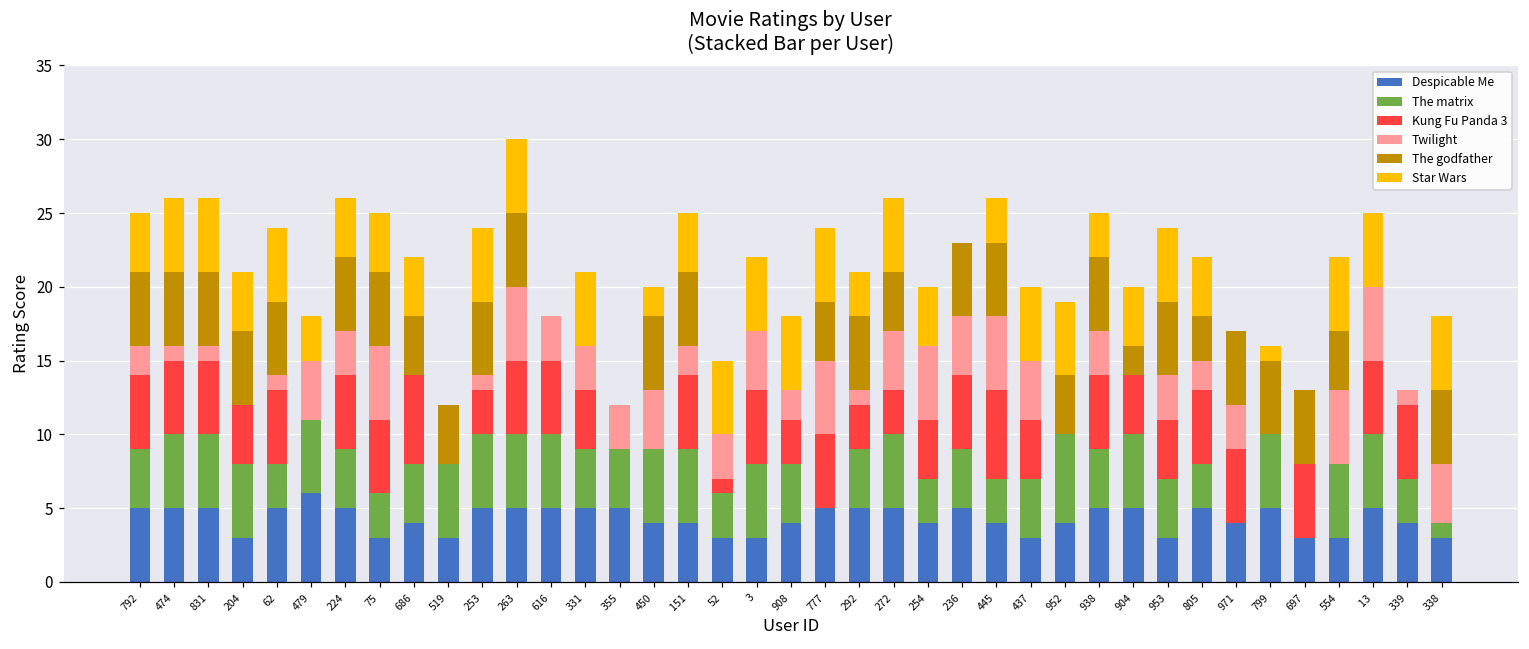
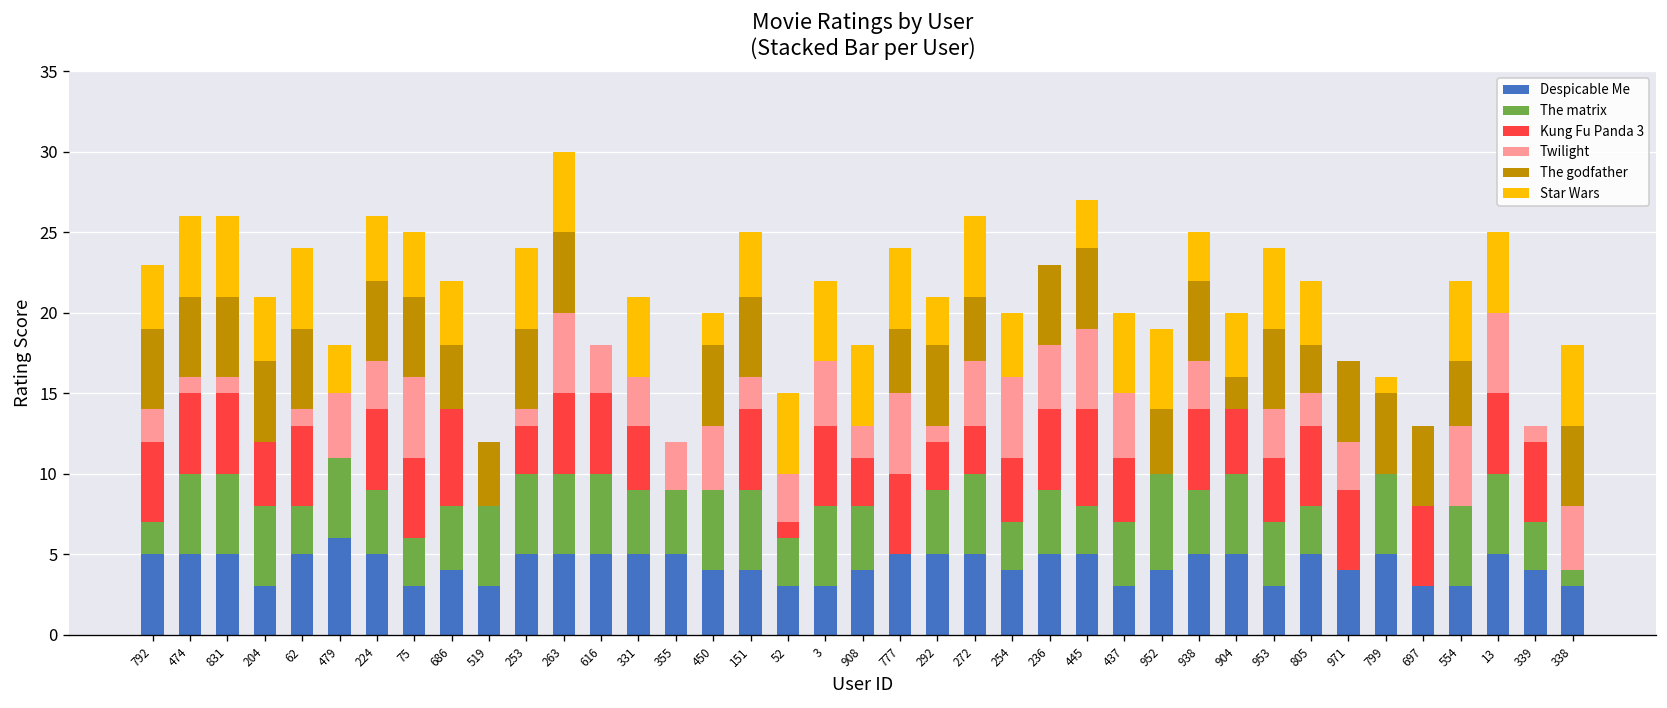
  {
    "Despicable Me": {
      "792": 5,
      "474": 5,
      "831": 5,
      "204": 3,
      "62": 5,
      "479": 6,
      "224": 5,
      "75": 3,
      "686": 4,
      "519": 3,
      "253": 5,
      "263": 5,
      "616": 5,
      "331": 5,
      "355": 5,
      "450": 4,
      "151": 4,
      "52": 3,
      "3": 3,
      "908": 4,
      "777": 5,
      "292": 5,
      "272": 5,
      "254": 4,
      "236": 5,
-     "445": 4,
+     "445": 5,
      "437": 3,
      "952": 4,
      "938": 5,
      "904": 5,
      "953": 3,
      "805": 5,
      "971": 4,
      "799": 5,
      "697": 3,
      "554": 3,
      "13": 5,
      "339": 4,
      "338": 3
    },
    "The matrix": {
-     "792": 4,
+     "792": 2,
      "474": 5,
      "831": 5,
      "204": 5,
      "62": 3,
      "479": 5,
      "224": 4,
      "75": 3,
      "686": 4,
      "519": 5,
      "253": 5,
      "263": 5,
      "616": 5,
      "331": 4,
      "355": 4,
      "450": 5,
      "151": 5,
      "52": 3,
      "3": 5,
      "908": 4,
      "777": 0,
      "292": 4,
      "272": 5,
      "254": 3,
      "236": 4,
      "445": 3,
      "437": 4,
      "952": 6,
      "938": 4,
      "904": 5,
      "953": 4,
      "805": 3,
      "971": 0,
      "799": 5,
      "697": 0,
      "554": 5,
      "13": 5,
      "339": 3,
      "338": 1
    }
  }
